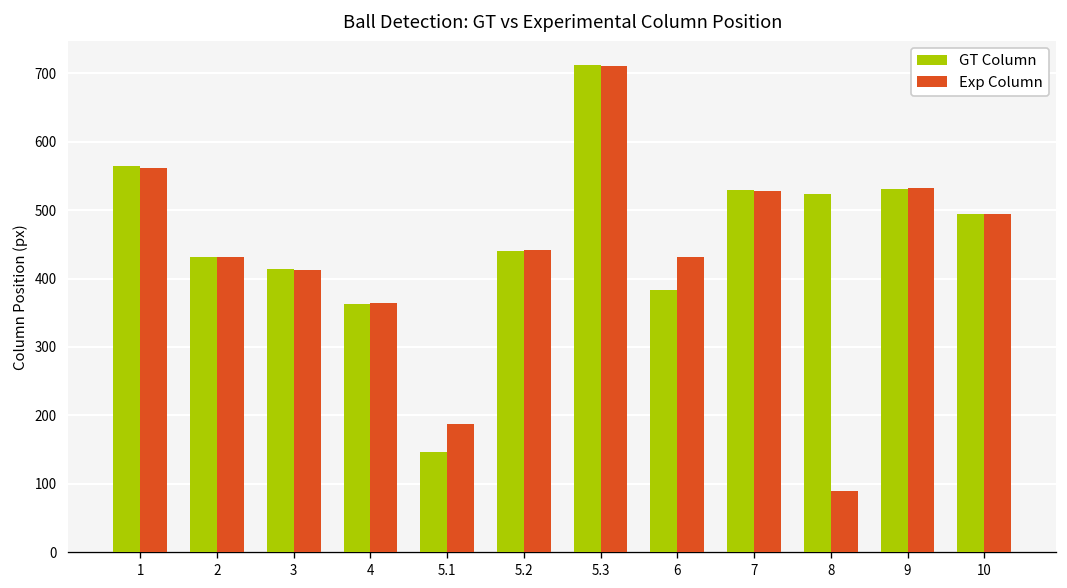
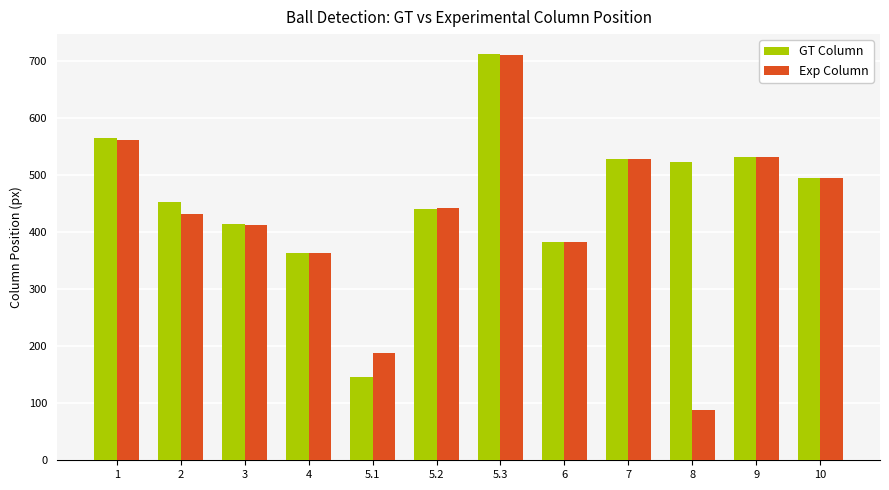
  {
    "GT Column": {
      "1": 560,
-     "2": 430,
+     "2": 450,
      "3": 410,
      "4": 360,
      "5.1": 150,
      "5.2": 440,
      "5.3": 710,
      "6": 380,
      "7": 530,
      "8": 520,
      "9": 530,
      "10": 490
    },
    "Exp Column": {
      "1": 560,
      "2": 430,
      "3": 410,
      "4": 360,
      "5.1": 190,
      "5.2": 440,
      "5.3": 710,
-     "6": 430,
+     "6": 380,
      "7": 530,
      "8": 90,
      "9": 530,
      "10": 490
    }
  }
